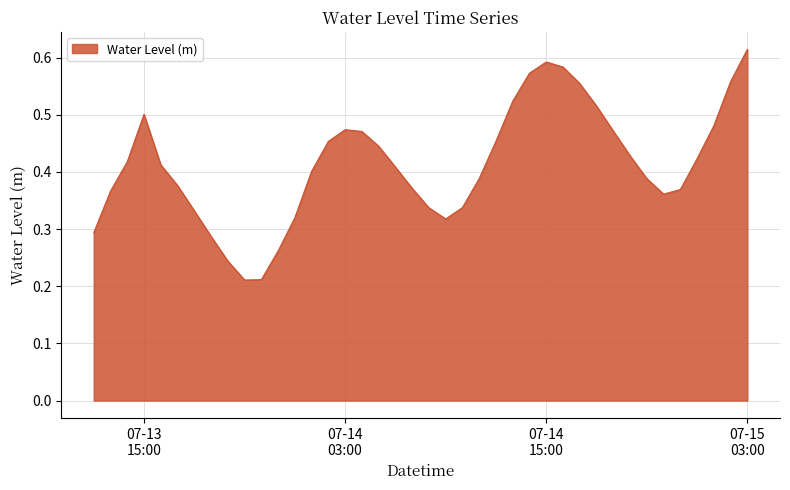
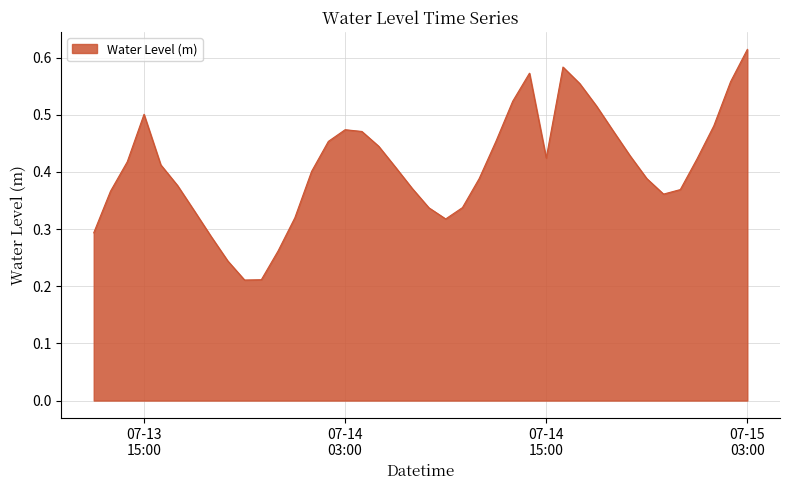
  {
    "07-13 15:00": 0.50,
    "07-14 03:00": 0.47,
-   "07-14 15:00": 0.59,
+   "07-14 15:00": 0.42,
    "07-15 03:00": 0.61
  }
